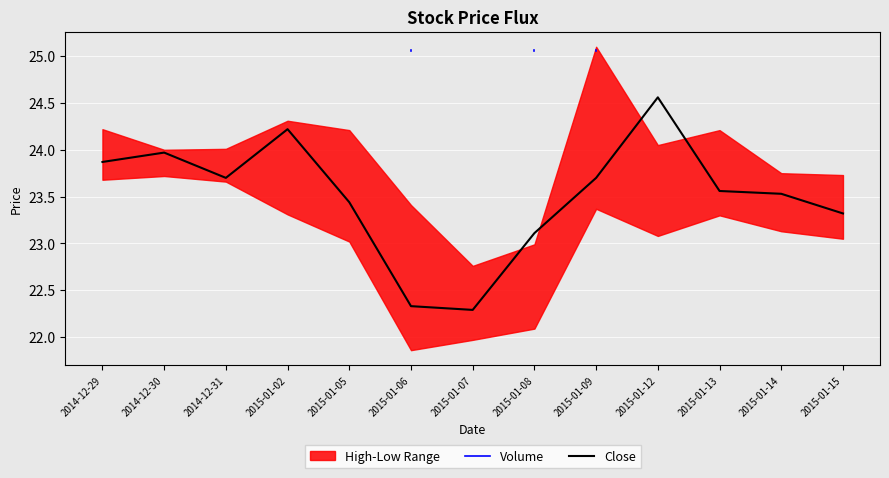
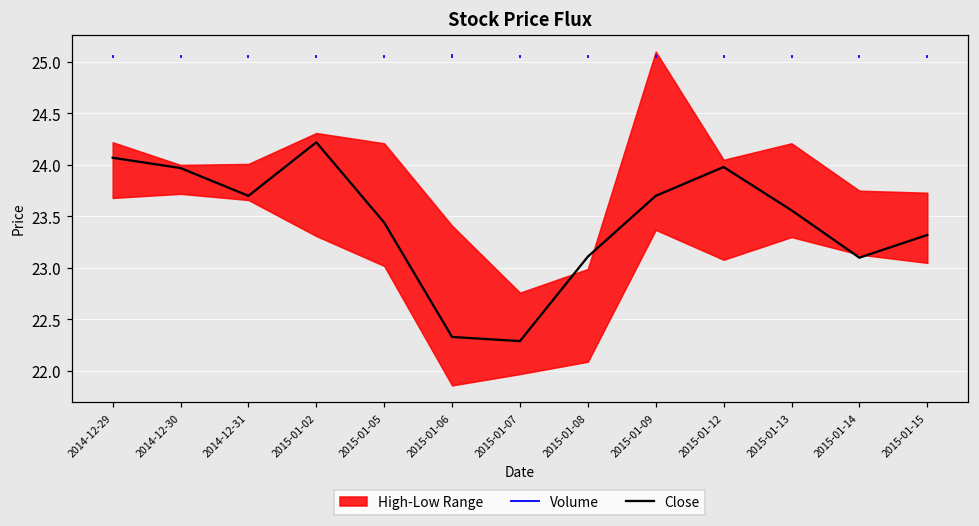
  {
    "Close": {
-     "2014-12-29": 23.9,
+     "2014-12-29": 24.1,
      "2014-12-30": 24.0,
      "2014-12-31": 23.7,
      "2015-01-02": 24.2,
      "2015-01-05": 23.4,
      "2015-01-06": 22.3,
      "2015-01-07": 22.3,
      "2015-01-08": 23.1,
      "2015-01-09": 23.7,
-     "2015-01-12": 24.6,
+     "2015-01-12": 24.0,
      "2015-01-13": 23.6,
-     "2015-01-14": 23.5,
+     "2015-01-14": 23.1,
      "2015-01-15": 23.3
    }
  }
